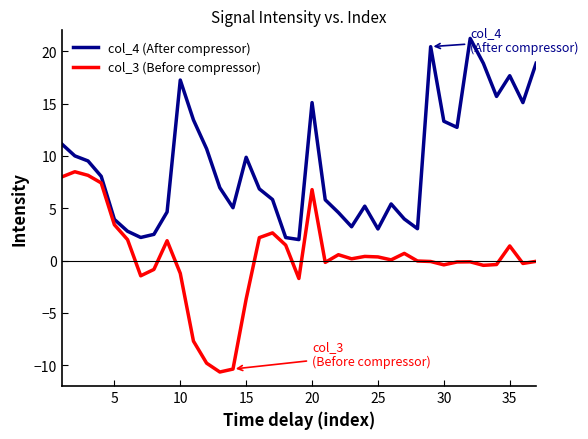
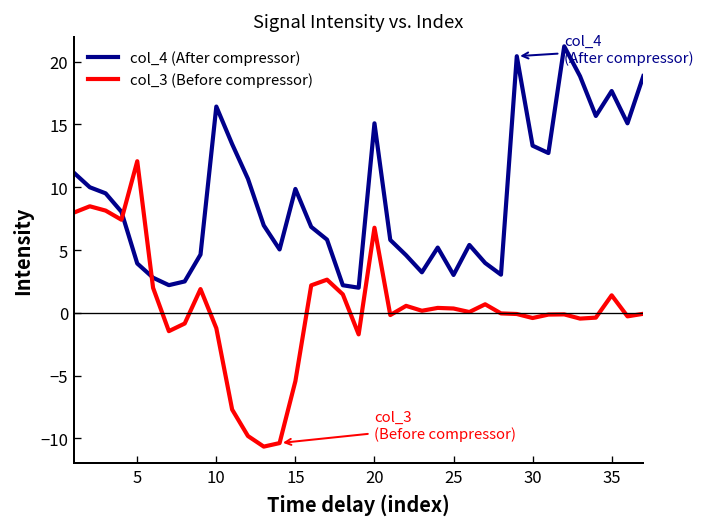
  {
    "col_4 (After compressor)": {
      "5": 3.9,
-     "10": 17.2,
+     "10": 16.4,
      "15": 9.9,
      "20": 15.1,
      "25": 3.0,
      "30": 13.3,
      "35": 17.7
    },
    "col_3 (Before compressor)": {
-     "5": 3.4,
+     "5": 12.1,
      "10": -1.2,
-     "15": -3.7,
+     "15": -5.4,
      "20": 6.8,
      "25": 0.3,
      "30": -0.4,
      "35": 1.4
    }
  }
